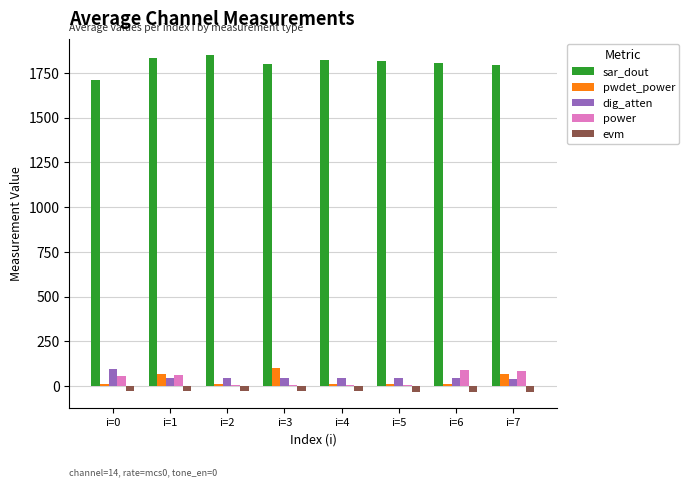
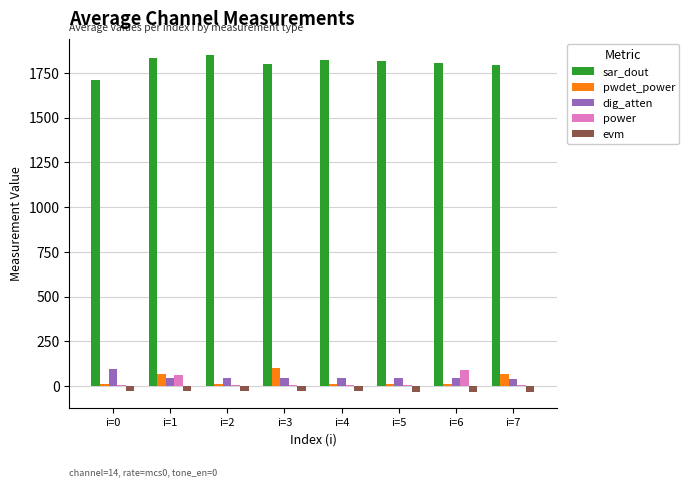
  {
    "sar_dout": {
      "i=0": 1710,
      "i=1": 1830,
      "i=2": 1850,
      "i=3": 1800,
      "i=4": 1820,
      "i=5": 1820,
      "i=6": 1810,
      "i=7": 1790
    },
    "pwdet_power": {
      "i=1": 70,
      "i=3": 100,
      "i=7": 70
    },
    "dig_atten": {
      "i=0": 100,
      "i=1": 50,
      "i=2": 50,
      "i=3": 50,
      "i=4": 40,
      "i=5": 40,
      "i=6": 40,
      "i=7": 40
    },
    "power": {
-     "i=0": 60,
+     "i=0": 10,
      "i=1": 60,
      "i=6": 90,
-     "i=7": 80
+     "i=7": 10
    },
    "evm": {
      "i=0": -30,
      "i=1": -30,
      "i=2": -30,
      "i=3": -30,
      "i=4": -30,
      "i=5": -30,
      "i=6": -30,
      "i=7": -30
    }
  }
